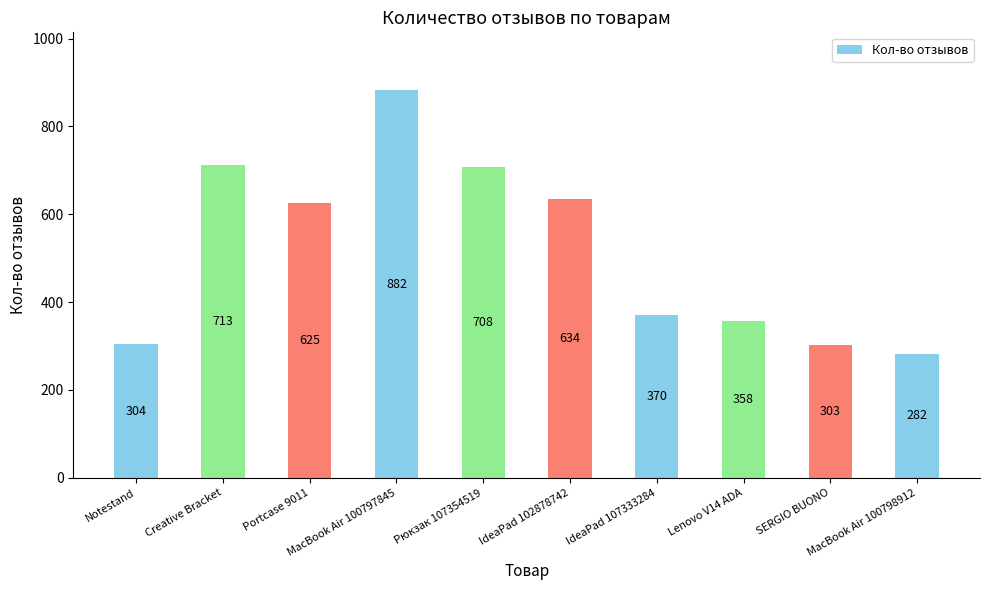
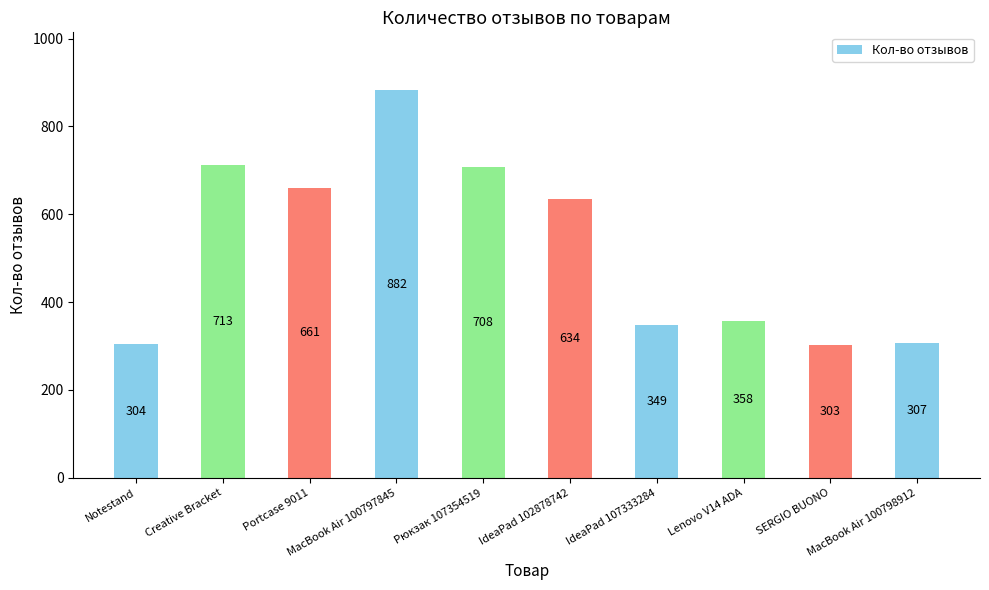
  {
    "Notestand": 304,
    "Creative Bracket": 713,
-   "Portcase 9011": 625,
+   "Portcase 9011": 661,
    "MacBook Air 100797845": 882,
    "Рюкзак 107354519": 708,
    "IdeaPad 102878742": 634,
-   "IdeaPad 107333284": 370,
+   "IdeaPad 107333284": 349,
    "Lenovo V14 ADA": 358,
    "SERGIO BUONO": 303,
-   "MacBook Air 100798912": 282
+   "MacBook Air 100798912": 307
  }
